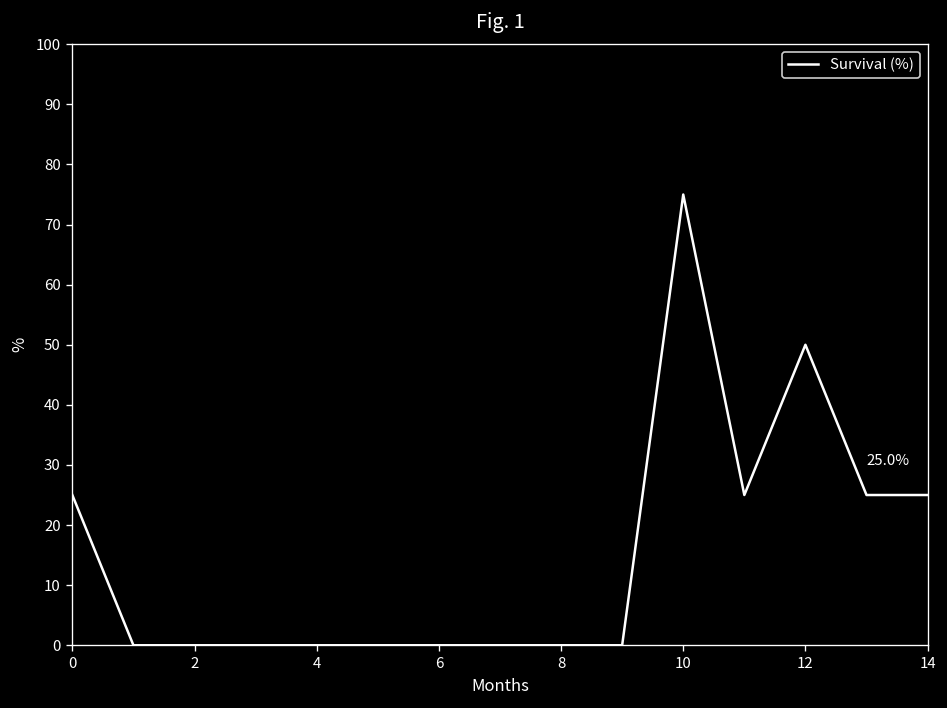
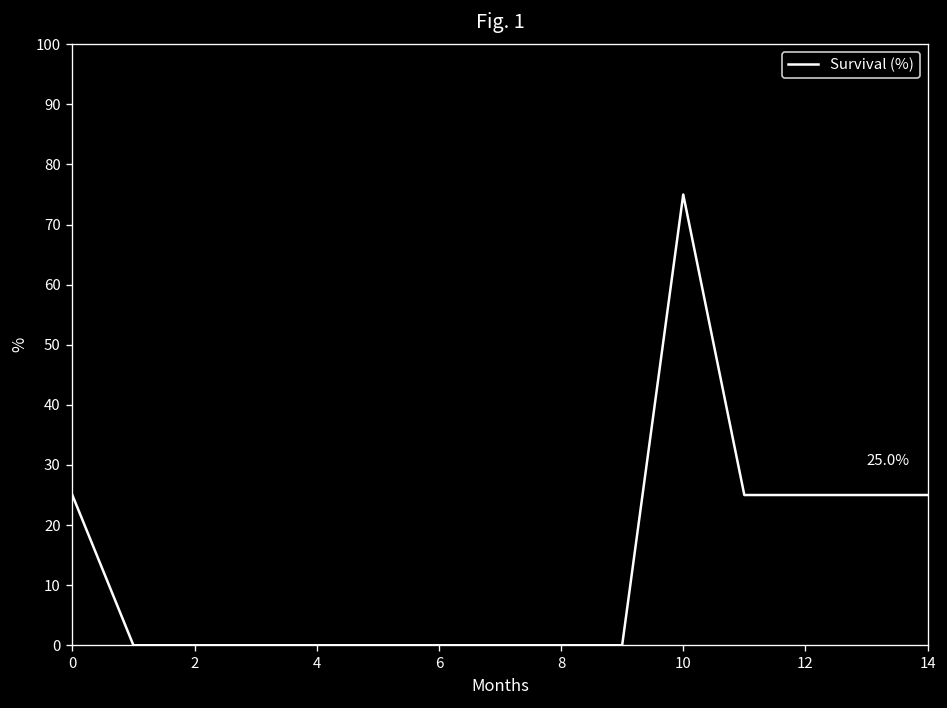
  {
    "0": 25,
    "2": 0,
    "4": 0,
    "6": 0,
    "8": 0,
    "10": 75,
-   "12": 50,
+   "12": 25,
    "14": 25
  }
